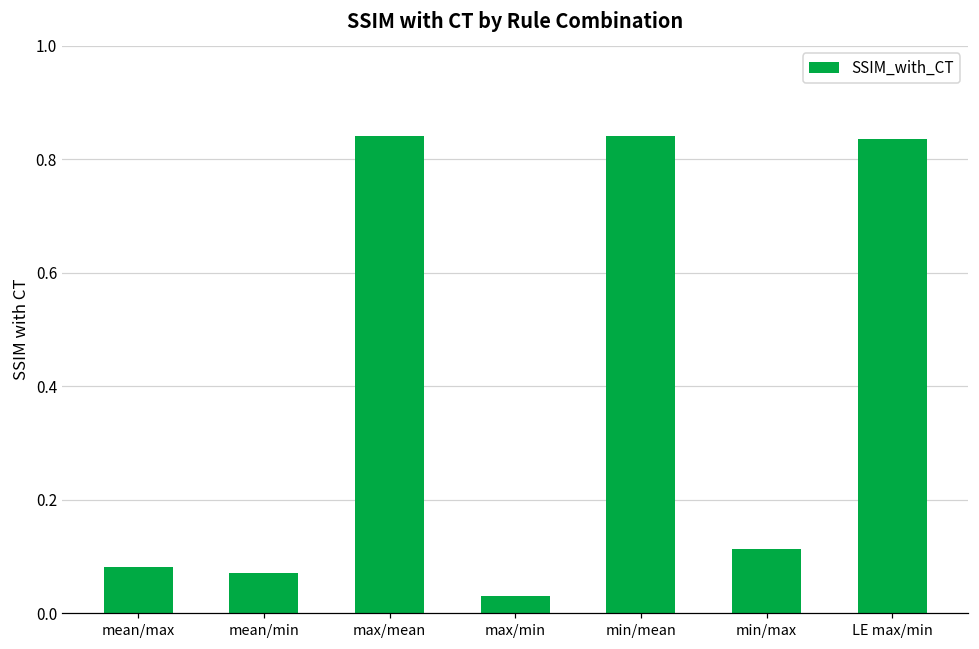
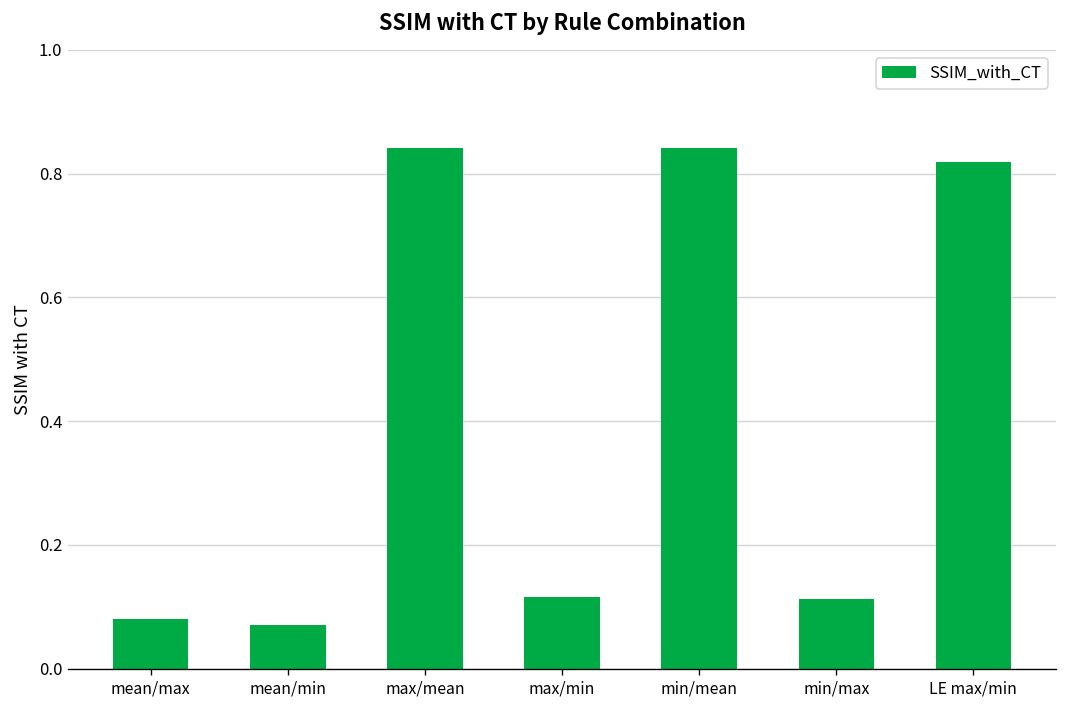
  {
    "mean/max": 0.08,
    "mean/min": 0.07,
    "max/mean": 0.84,
-   "max/min": 0.03,
+   "max/min": 0.12,
    "min/mean": 0.84,
    "min/max": 0.11,
-   "LE max/min": 0.84
+   "LE max/min": 0.82
  }
